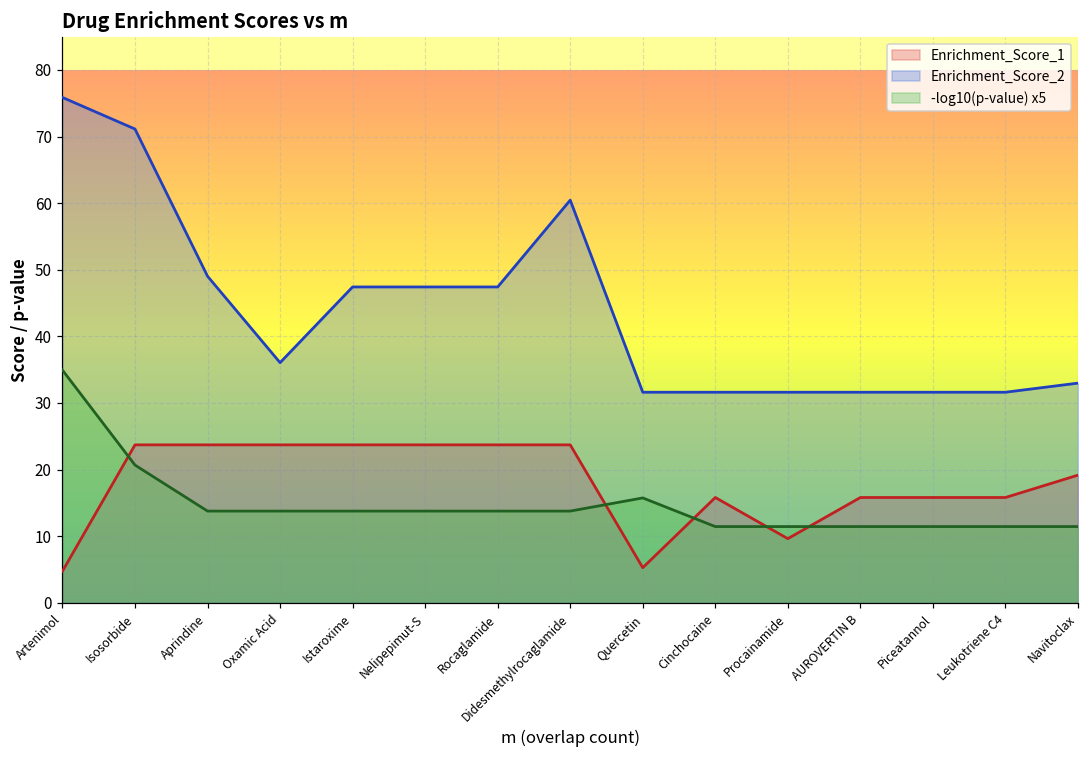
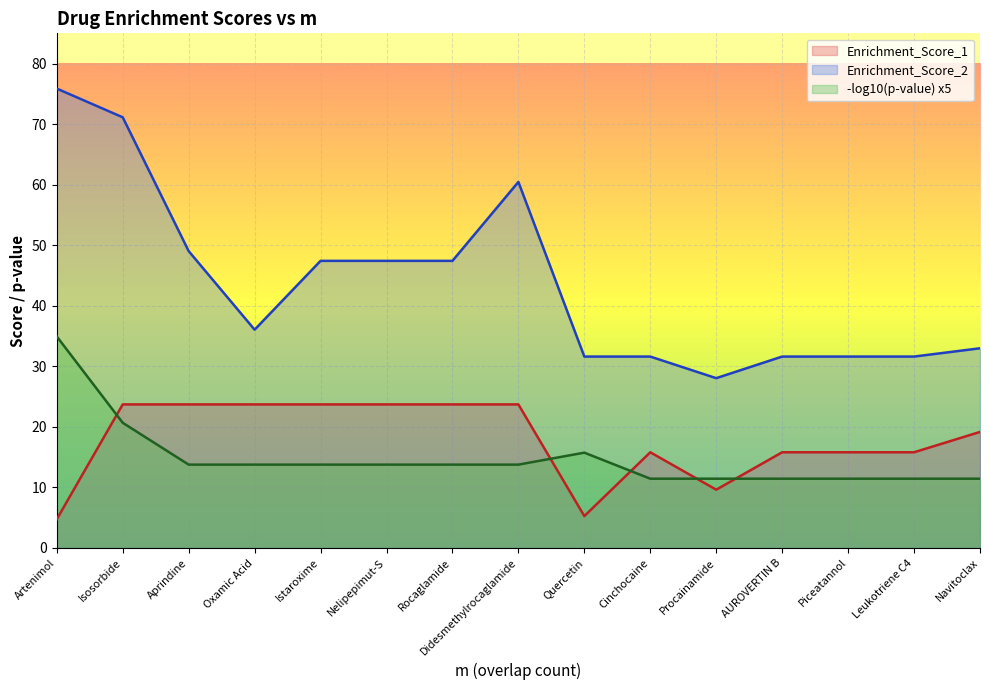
  {
    "Enrichment_Score_1": {
      "Artenimol": 5,
      "Isosorbide": 24,
      "Aprindine": 24,
      "Oxamic Acid": 24,
      "Istaroxime": 24,
      "Nelipepimut-S": 24,
      "Rocaglamide": 24,
      "Didesmethylrocaglamide": 24,
      "Quercetin": 5,
      "Cinchocaine": 16,
      "Procainamide": 10,
      "AUROVERTIN B": 16,
      "Piceatannol": 16,
      "Leukotriene C4": 16,
      "Navitoclax": 19
    },
    "Enrichment_Score_2": {
      "Artenimol": 76,
      "Isosorbide": 71,
      "Aprindine": 49,
      "Oxamic Acid": 36,
      "Istaroxime": 47,
      "Nelipepimut-S": 47,
      "Rocaglamide": 47,
      "Didesmethylrocaglamide": 60,
      "Quercetin": 32,
      "Cinchocaine": 32,
-     "Procainamide": 32,
+     "Procainamide": 28,
      "AUROVERTIN B": 32,
      "Piceatannol": 32,
      "Leukotriene C4": 32,
      "Navitoclax": 33
    },
    "-log10(p-value) x5": {
      "Artenimol": 35,
      "Isosorbide": 21,
      "Aprindine": 14,
      "Oxamic Acid": 14,
      "Istaroxime": 14,
      "Nelipepimut-S": 14,
      "Rocaglamide": 14,
      "Didesmethylrocaglamide": 14,
      "Quercetin": 16,
      "Cinchocaine": 11,
      "Procainamide": 11,
      "AUROVERTIN B": 11,
      "Piceatannol": 11,
      "Leukotriene C4": 11,
      "Navitoclax": 11
    }
  }
